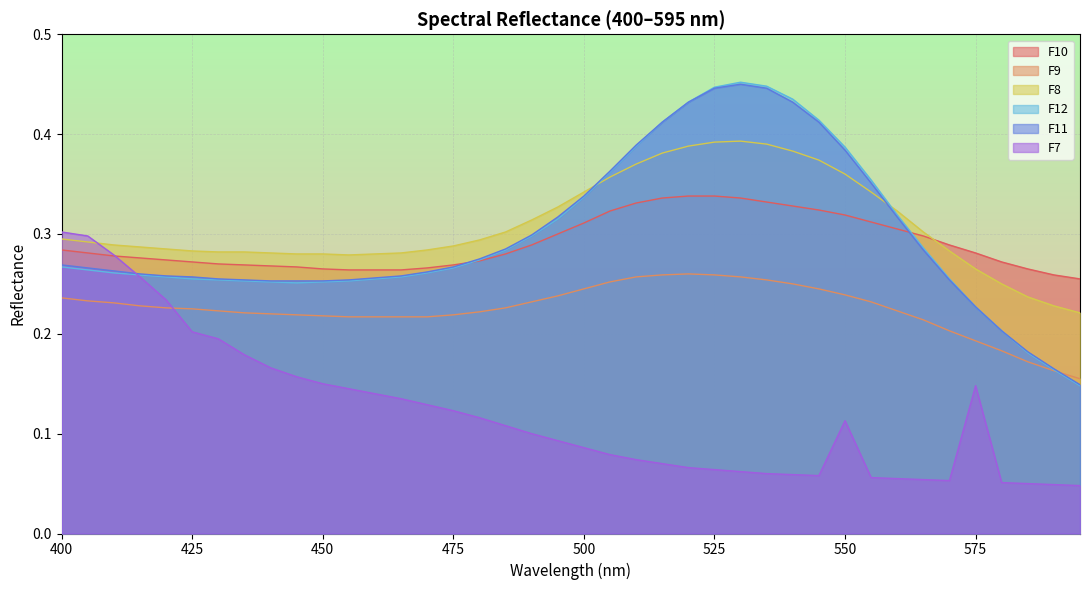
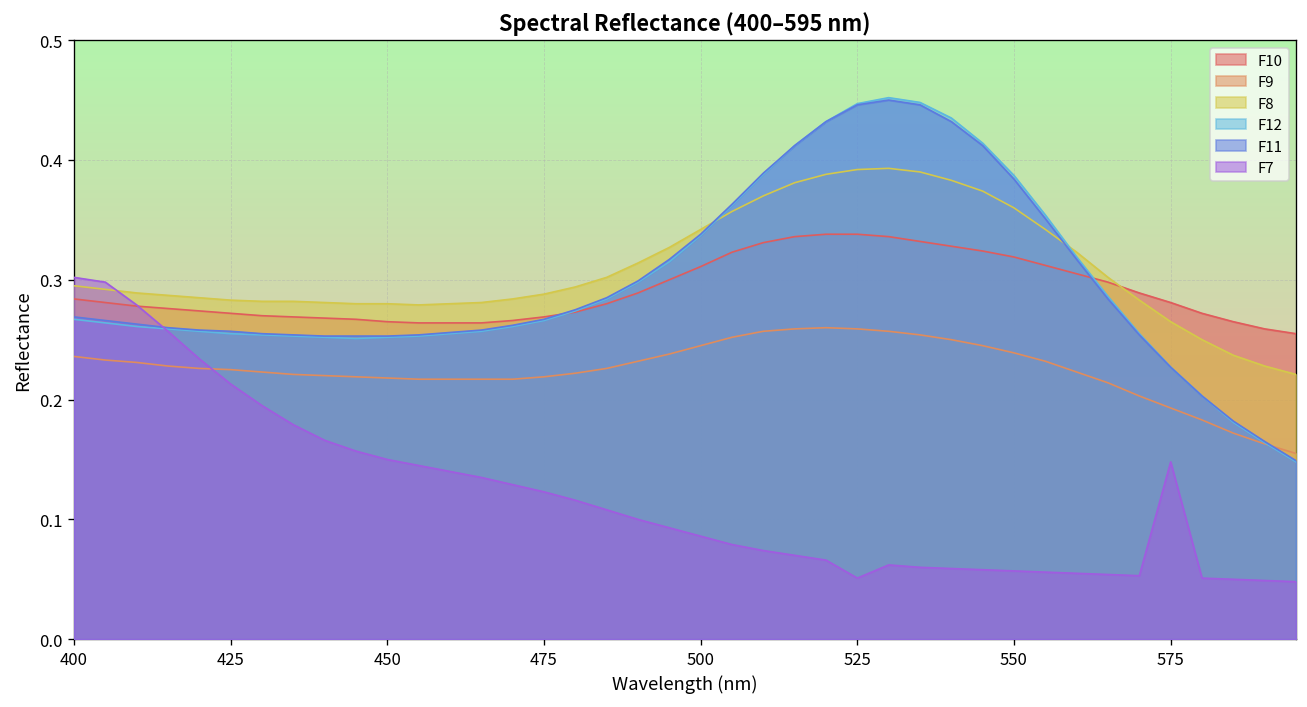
  {
    "F7": {
      "400": 0.30,
-     "425": 0.20,
+     "425": 0.21,
      "450": 0.15,
      "475": 0.12,
      "500": 0.09,
-     "525": 0.06,
-     "550": 0.11,
+     "525": 0.05,
+     "550": 0.06,
      "575": 0.15
    }
  }
